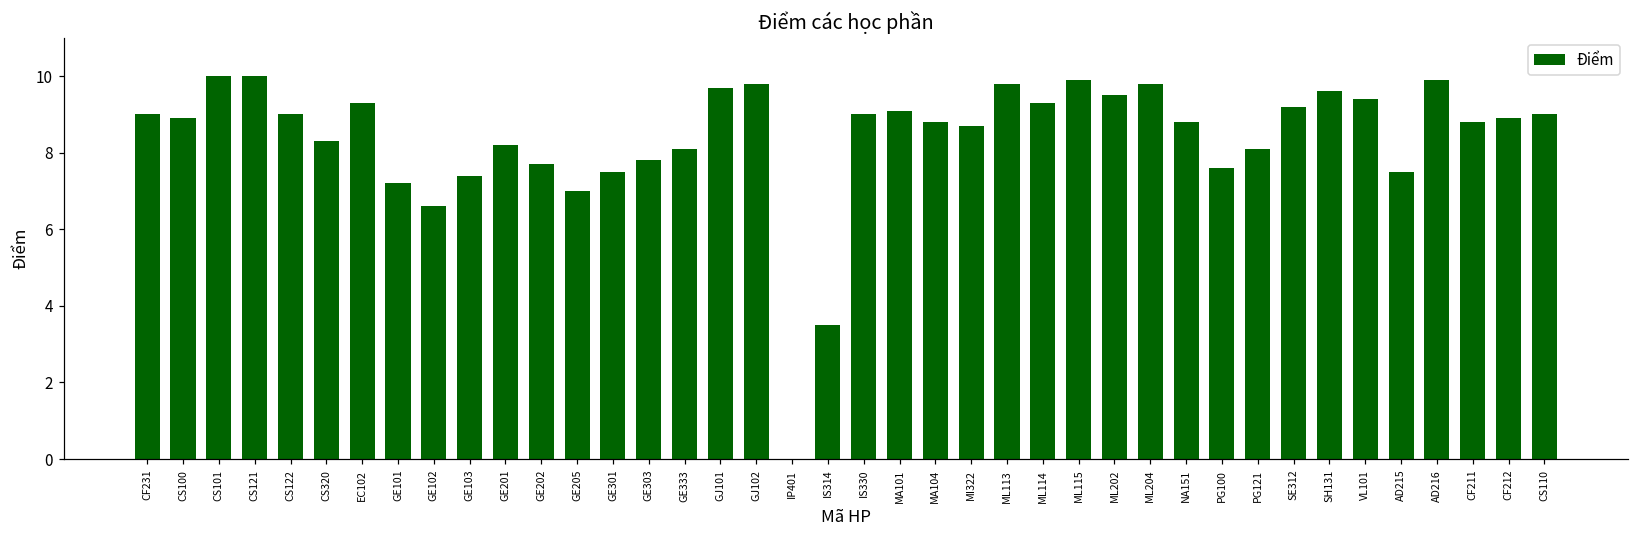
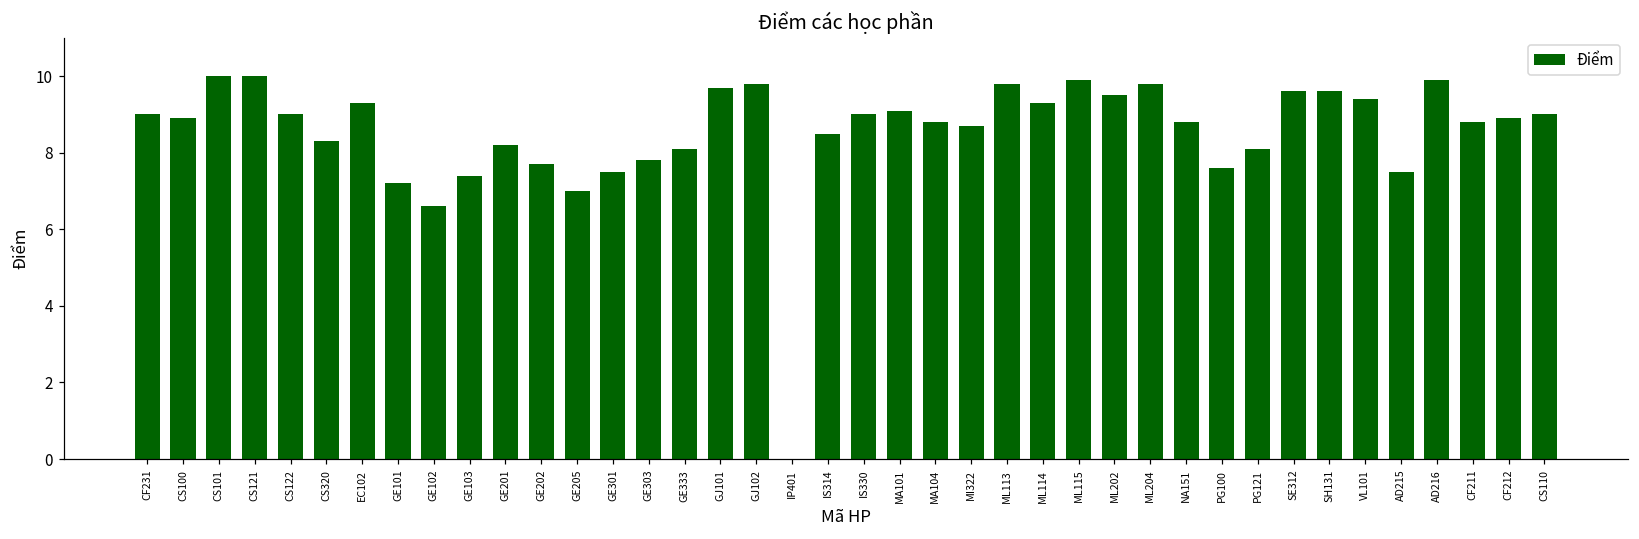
  {
    "CF231": 9.0,
    "CS100": 8.9,
    "CS101": 10.0,
    "CS121": 10.0,
    "CS122": 9.0,
    "CS320": 8.3,
    "EC102": 9.3,
    "GE101": 7.2,
    "GE102": 6.6,
    "GE103": 7.4,
    "GE201": 8.2,
    "GE202": 7.7,
    "GE205": 7.0,
    "GE301": 7.5,
    "GE303": 7.8,
    "GE333": 8.1,
    "GJ101": 9.7,
    "GJ102": 9.8,
    "IP401": 0.0,
-   "IS314": 3.5,
+   "IS314": 8.5,
    "IS330": 9.0,
    "MA101": 9.1,
    "MA104": 8.8,
    "MI322": 8.7,
    "ML113": 9.8,
    "ML114": 9.3,
    "ML115": 9.9,
    "ML202": 9.5,
    "ML204": 9.8,
    "NA151": 8.8,
    "PG100": 7.6,
    "PG121": 8.1,
-   "SE312": 9.2,
+   "SE312": 9.6,
    "SH131": 9.6,
    "VL101": 9.4,
    "AD215": 7.5,
    "AD216": 9.9,
    "CF211": 8.8,
    "CF212": 8.9,
    "CS110": 9.0
  }
